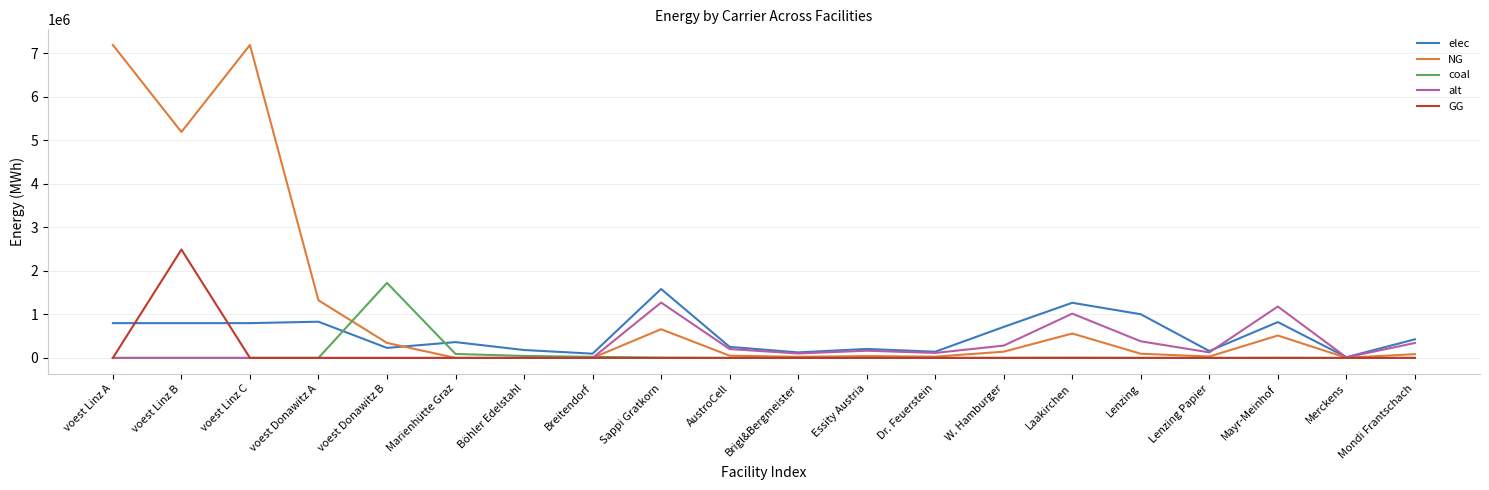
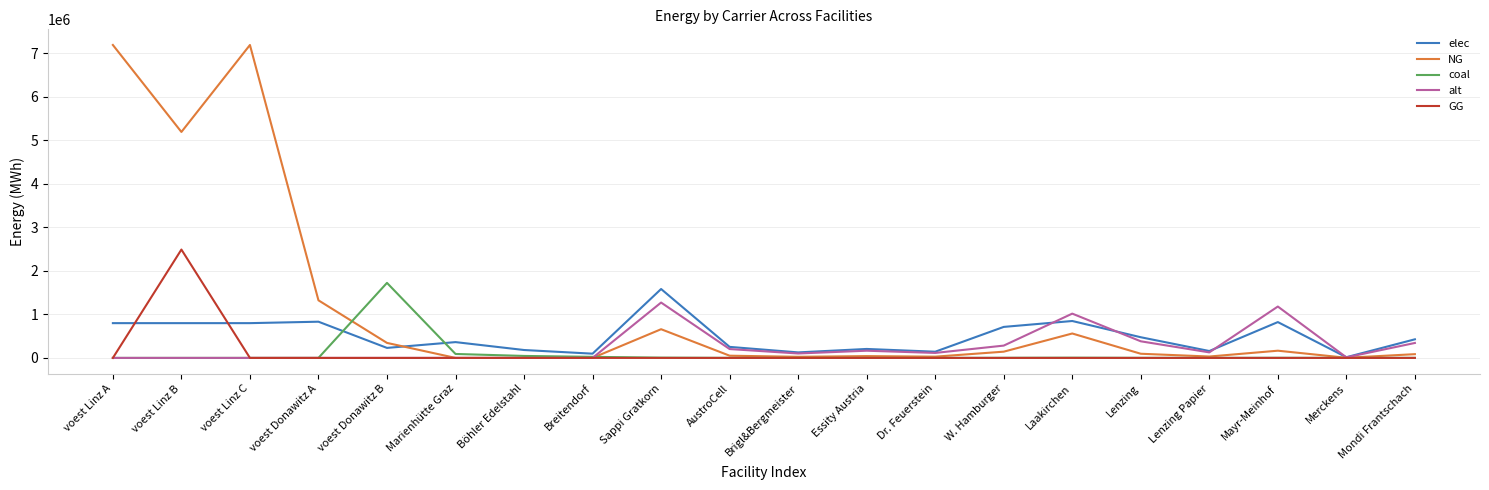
  {
    "elec": {
      "voest Linz A": 800000,
      "voest Linz B": 800000,
      "voest Linz C": 800000,
      "voest Donawitz A": 800000,
      "voest Donawitz B": 200000,
      "Marienhütte Graz": 400000,
      "Böhler Edelstahl": 200000,
      "Breitendorf": 100000,
      "Sappi Gratkorn": 1600000,
      "W. Hamburger": 700000,
-     "Laakirchen": 1300000,
-     "Lenzing": 1000000,
+     "Laakirchen": 800000,
+     "Lenzing": 500000,
      "Mayr-Meinhof": 800000,
      "Mondi Frantschach": 400000
    },
    "NG": {
      "voest Linz A": 7200000,
      "voest Linz B": 5200000,
      "voest Linz C": 7200000,
      "voest Donawitz A": 1300000,
      "voest Donawitz B": 300000,
      "Sappi Gratkorn": 700000,
      "W. Hamburger": 100000,
      "Laakirchen": 600000,
      "Lenzing": 100000,
-     "Mayr-Meinhof": 500000,
+     "Mayr-Meinhof": 200000,
      "Mondi Frantschach": 100000
    },
    "coal": {
      "voest Donawitz B": 1700000,
      "Marienhütte Graz": 100000
    },
    "alt": {
      "Sappi Gratkorn": 1300000,
      "W. Hamburger": 300000,
      "Laakirchen": 1000000,
      "Lenzing": 400000,
      "Mayr-Meinhof": 1200000,
      "Mondi Frantschach": 300000
    },
    "GG": {
      "voest Linz B": 2500000
    }
  }
